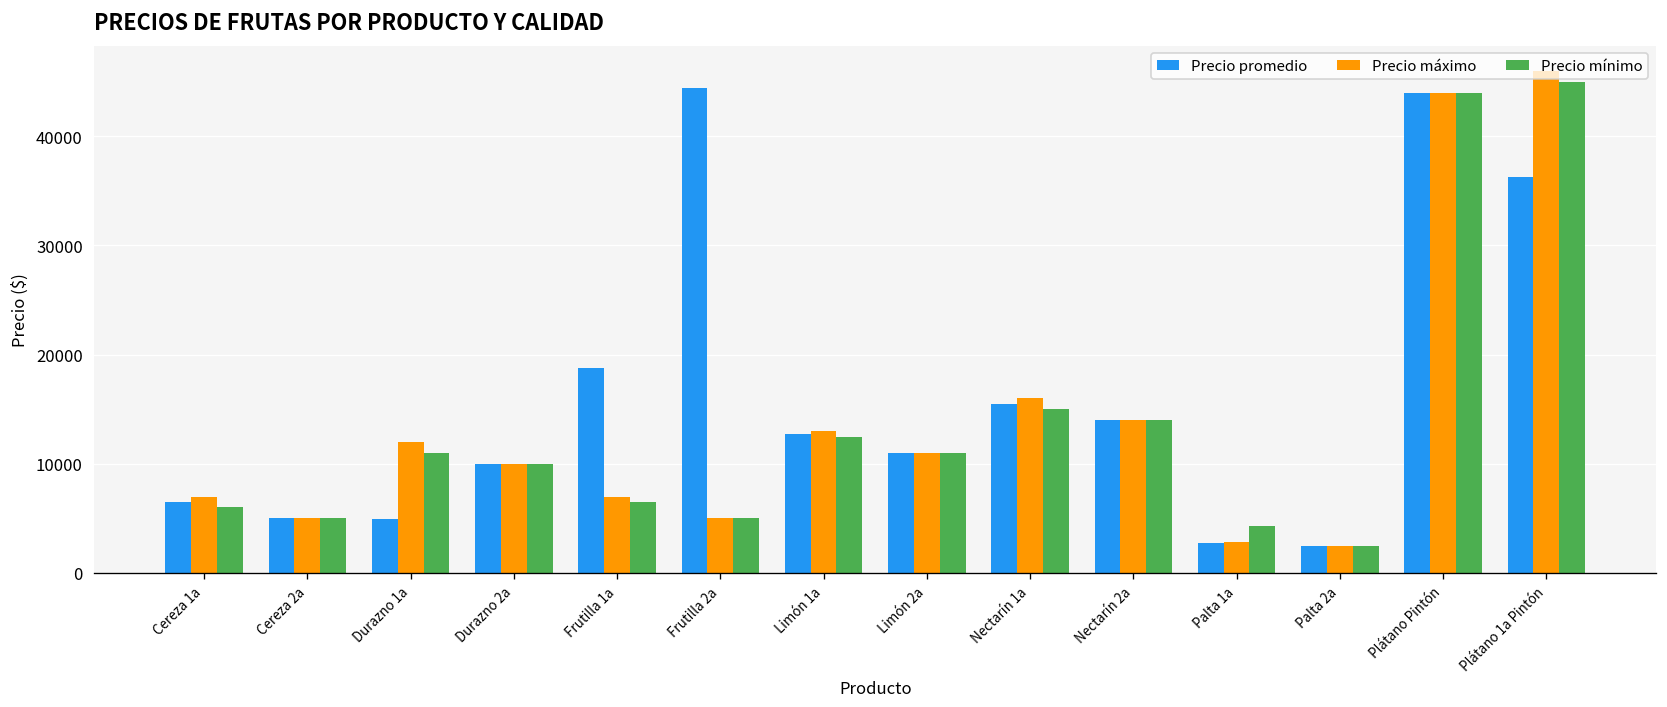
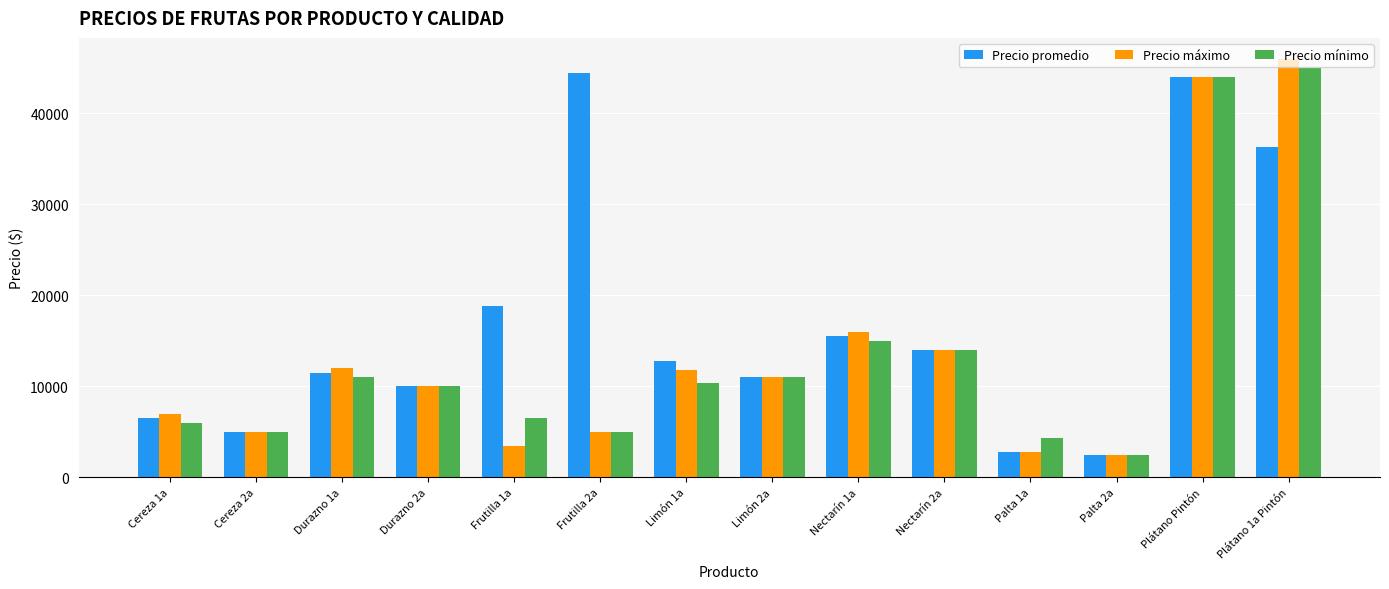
  {
    "Precio promedio": {
      "Cereza 1a": 7000,
      "Cereza 2a": 5000,
-     "Durazno 1a": 5000,
+     "Durazno 1a": 12000,
      "Durazno 2a": 10000,
      "Frutilla 1a": 19000,
      "Frutilla 2a": 44000,
      "Limón 1a": 13000,
      "Limón 2a": 11000,
      "Nectarín 1a": 16000,
      "Nectarín 2a": 14000,
      "Palta 1a": 3000,
      "Palta 2a": 3000,
      "Plátano Pintón": 44000,
      "Plátano 1a Pintón": 36000
    },
    "Precio máximo": {
      "Cereza 1a": 7000,
      "Cereza 2a": 5000,
      "Durazno 1a": 12000,
      "Durazno 2a": 10000,
-     "Frutilla 1a": 7000,
+     "Frutilla 1a": 3000,
      "Frutilla 2a": 5000,
-     "Limón 1a": 13000,
+     "Limón 1a": 12000,
      "Limón 2a": 11000,
      "Nectarín 1a": 16000,
      "Nectarín 2a": 14000,
      "Palta 1a": 3000,
      "Palta 2a": 3000,
      "Plátano Pintón": 44000
    },
    "Precio mínimo": {
      "Cereza 1a": 6000,
      "Cereza 2a": 5000,
      "Durazno 1a": 11000,
      "Durazno 2a": 10000,
      "Frutilla 1a": 7000,
      "Frutilla 2a": 5000,
-     "Limón 1a": 13000,
+     "Limón 1a": 10000,
      "Limón 2a": 11000,
      "Nectarín 1a": 15000,
      "Nectarín 2a": 14000,
      "Palta 1a": 4000,
      "Palta 2a": 3000,
      "Plátano Pintón": 44000,
      "Plátano 1a Pintón": 45000
    }
  }
